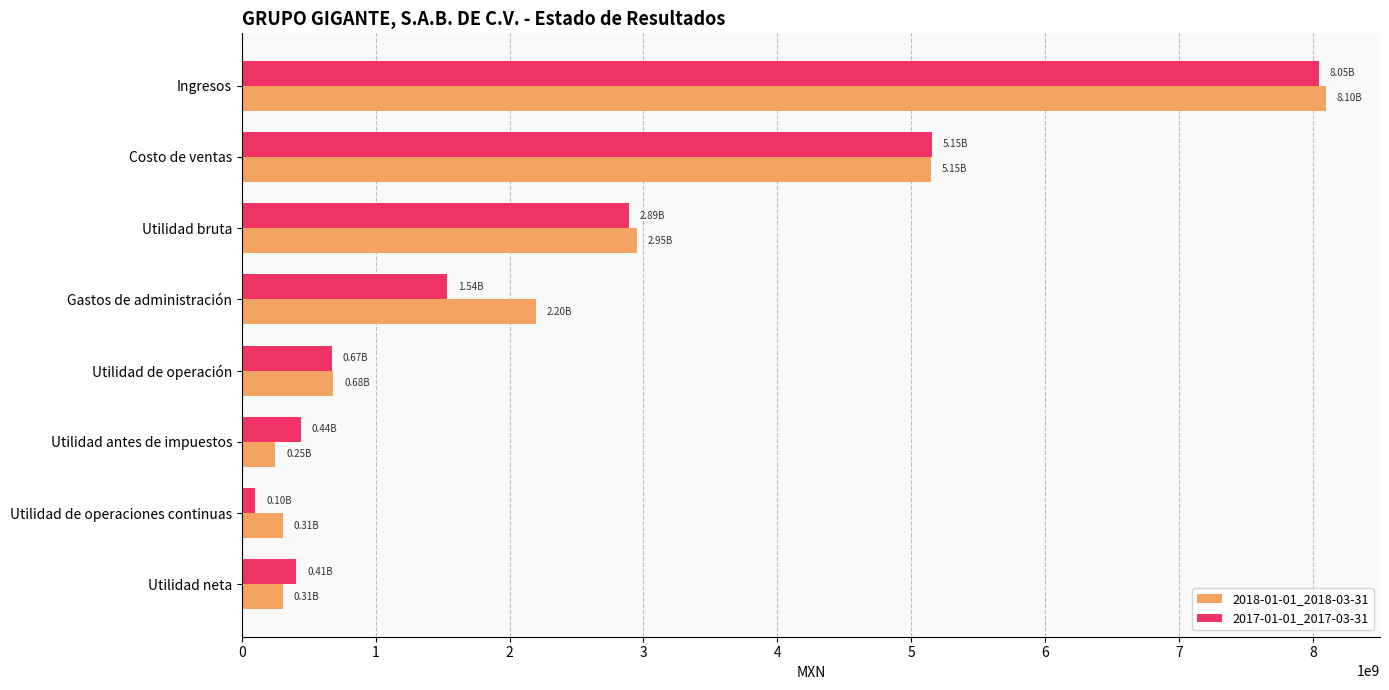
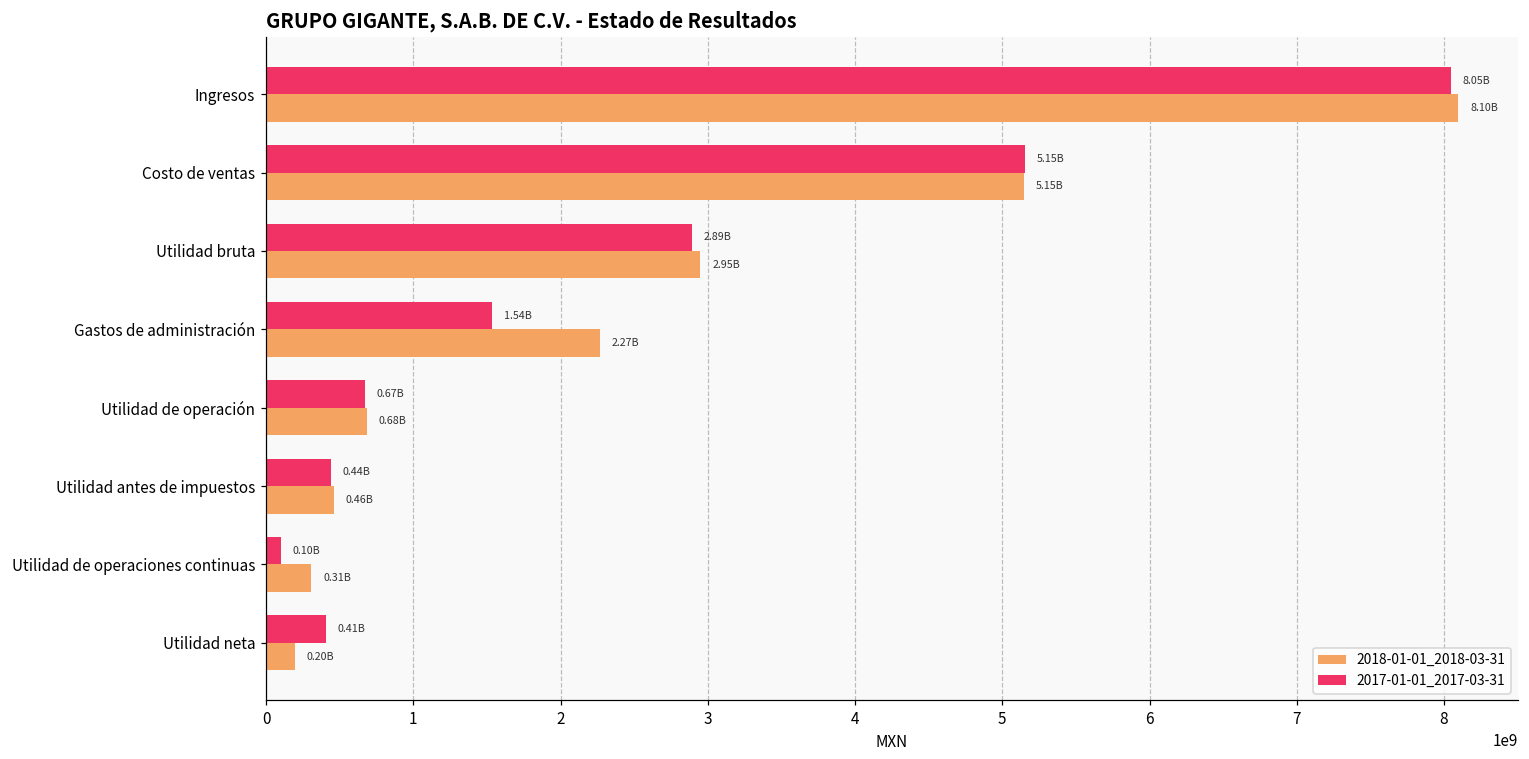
  {
    "2018-01-01_2018-03-31": {
      "Ingresos": "8.10B",
      "Costo de ventas": "5.15B",
      "Utilidad bruta": "2.95B",
-     "Gastos de administración": "2.20B",
+     "Gastos de administración": "2.27B",
      "Utilidad de operación": "0.68B",
-     "Utilidad antes de impuestos": "0.25B",
+     "Utilidad antes de impuestos": "0.46B",
      "Utilidad de operaciones continuas": "0.31B",
-     "Utilidad neta": "0.31B"
+     "Utilidad neta": "0.20B"
    },
    "2017-01-01_2017-03-31": {
      "Ingresos": "8.05B",
      "Costo de ventas": "5.15B",
      "Utilidad bruta": "2.89B",
      "Gastos de administración": "1.54B",
      "Utilidad de operación": "0.67B",
      "Utilidad antes de impuestos": "0.44B",
      "Utilidad de operaciones continuas": "0.10B",
      "Utilidad neta": "0.41B"
    }
  }
